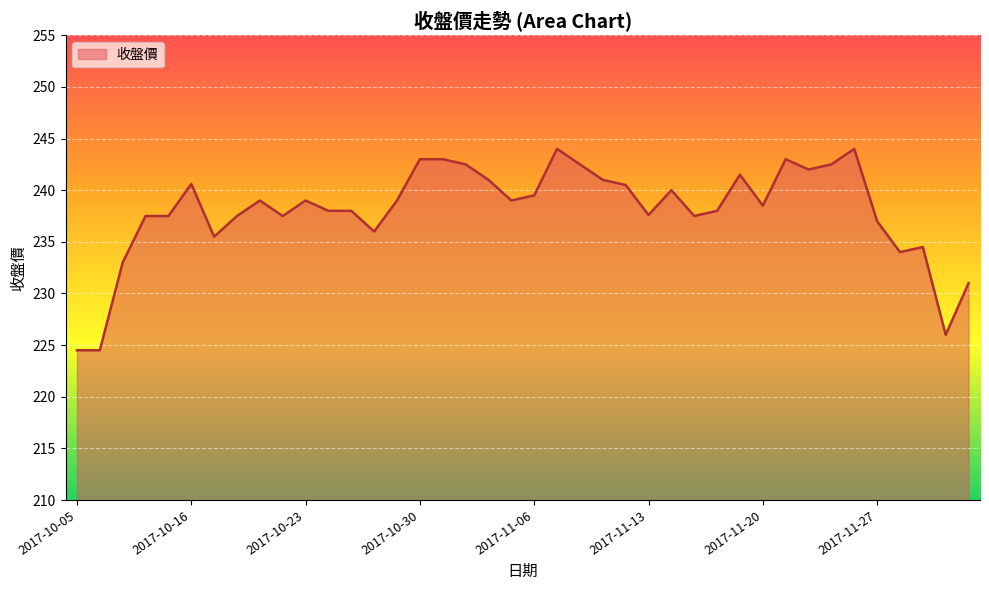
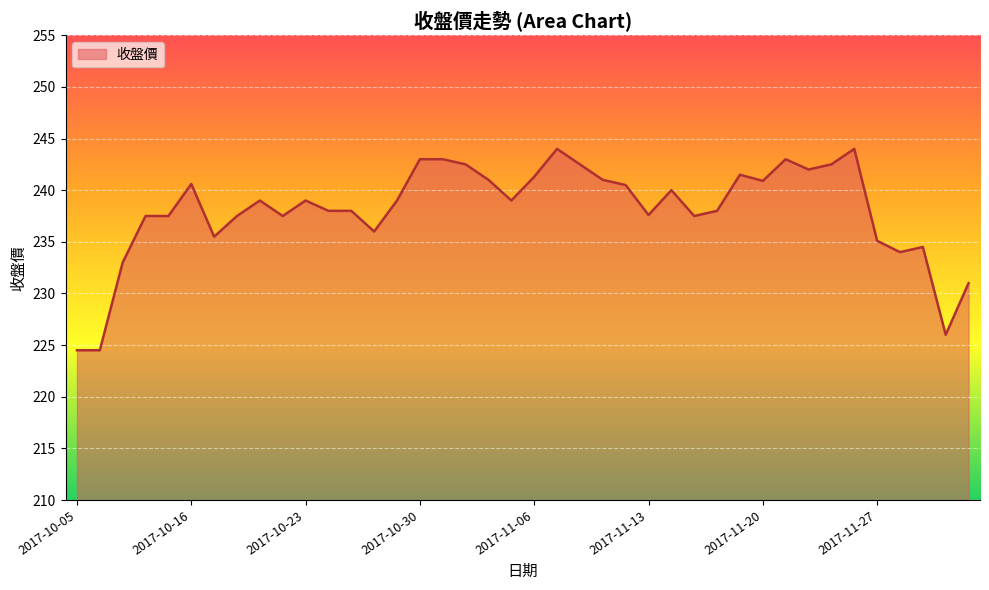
  {
    "2017-10-05": 224.5,
    "2017-10-16": 240.6,
    "2017-10-23": 239.0,
    "2017-10-30": 243.0,
-   "2017-11-06": 239.5,
+   "2017-11-06": 241.3,
    "2017-11-13": 237.6,
-   "2017-11-20": 238.5,
-   "2017-11-27": 237.0
+   "2017-11-20": 240.9,
+   "2017-11-27": 235.1
  }
